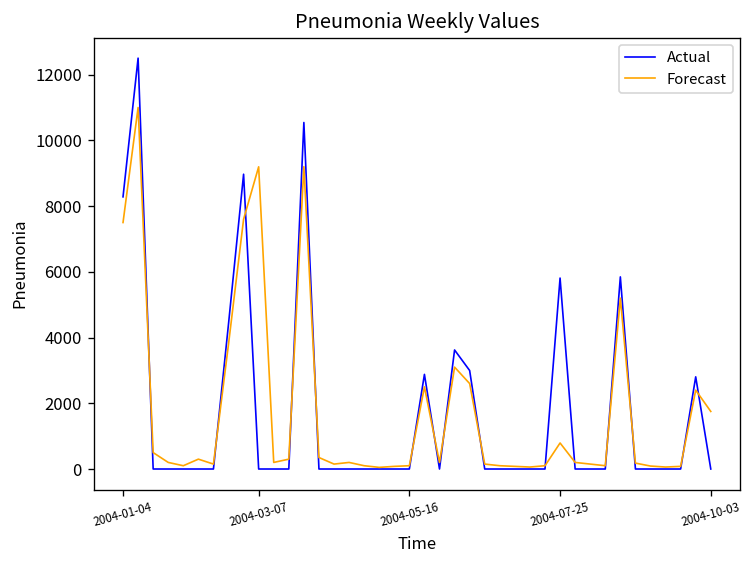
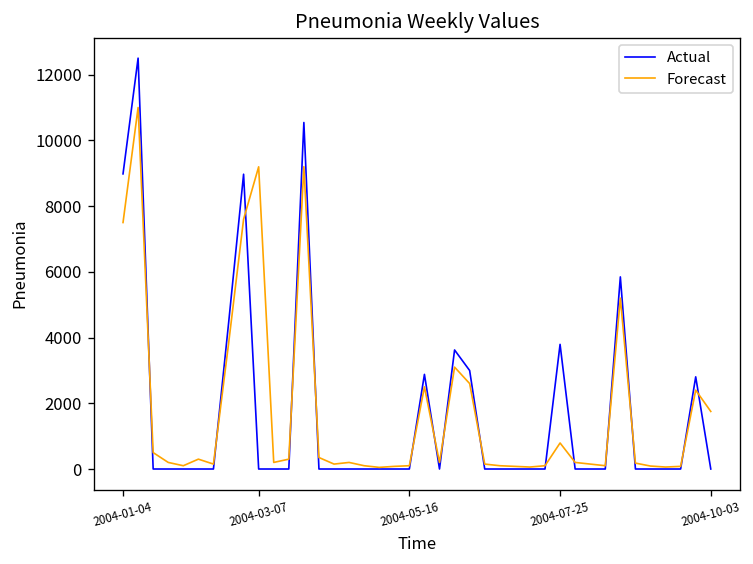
  {
    "Actual": {
-     "2004-01-04": 8300,
+     "2004-01-04": 9000,
      "2004-03-07": 0,
      "2004-05-16": 0,
-     "2004-07-25": 5800,
+     "2004-07-25": 3800,
      "2004-10-03": 0
    },
    "Forecast": {
      "2004-01-04": 7500,
      "2004-03-07": 9200,
      "2004-05-16": 100,
      "2004-07-25": 800,
      "2004-10-03": 1800
    }
  }
